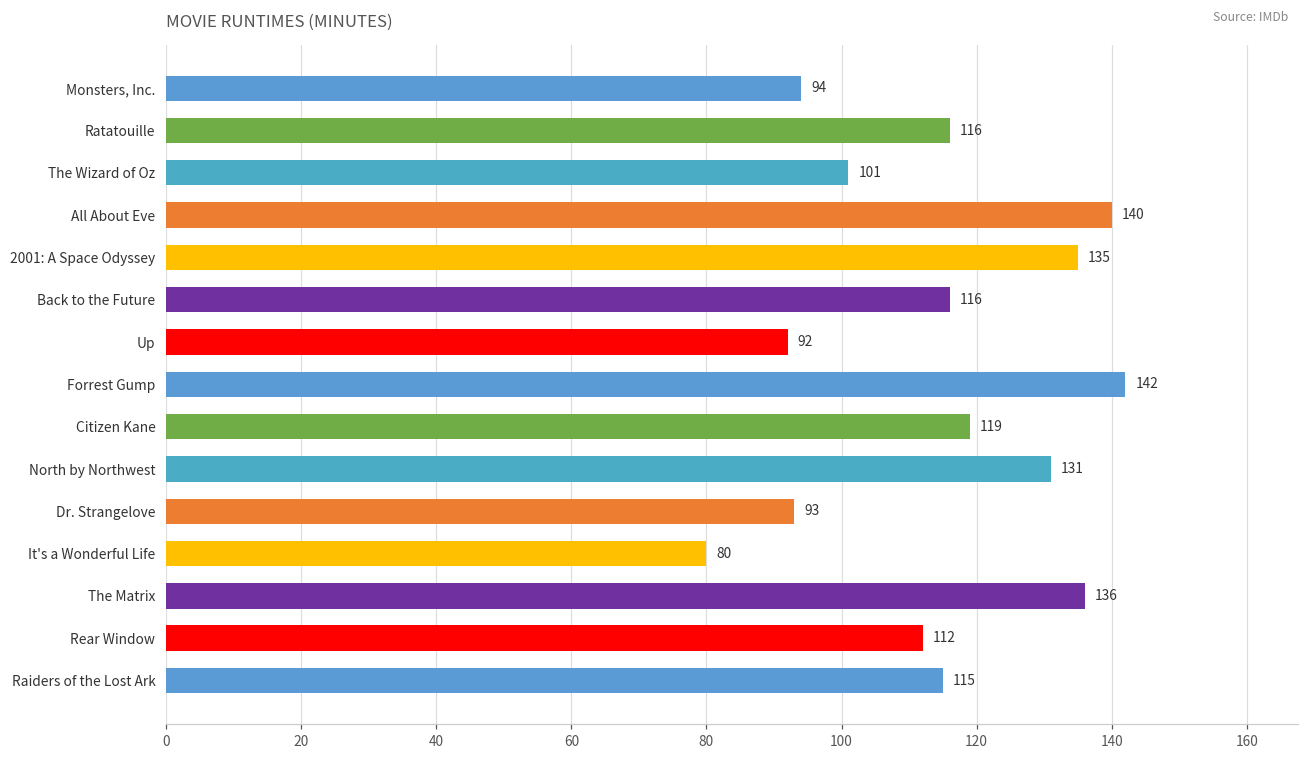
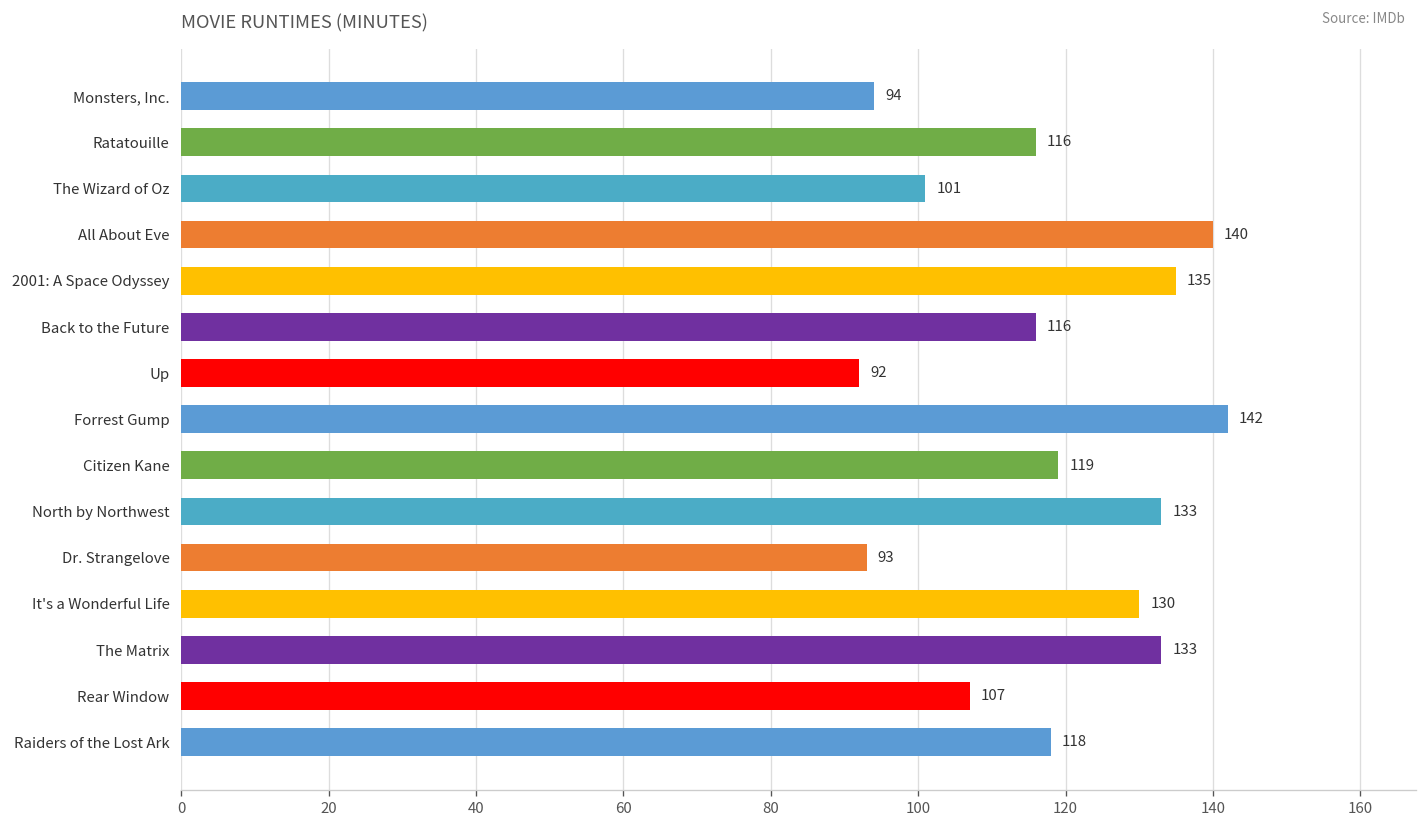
  {
    "Monsters, Inc.": 94,
    "Ratatouille": 116,
    "The Wizard of Oz": 101,
    "All About Eve": 140,
    "2001: A Space Odyssey": 135,
    "Back to the Future": 116,
    "Up": 92,
    "Forrest Gump": 142,
    "Citizen Kane": 119,
-   "North by Northwest": 131,
+   "North by Northwest": 133,
    "Dr. Strangelove": 93,
-   "It's a Wonderful Life": 80,
-   "The Matrix": 136,
-   "Rear Window": 112,
-   "Raiders of the Lost Ark": 115
+   "It's a Wonderful Life": 130,
+   "The Matrix": 133,
+   "Rear Window": 107,
+   "Raiders of the Lost Ark": 118
  }
